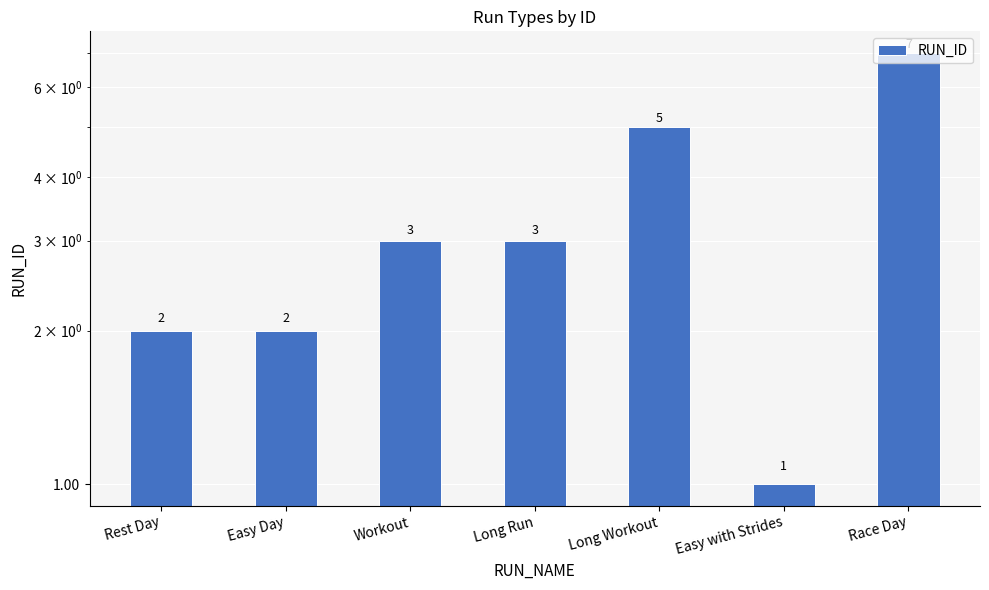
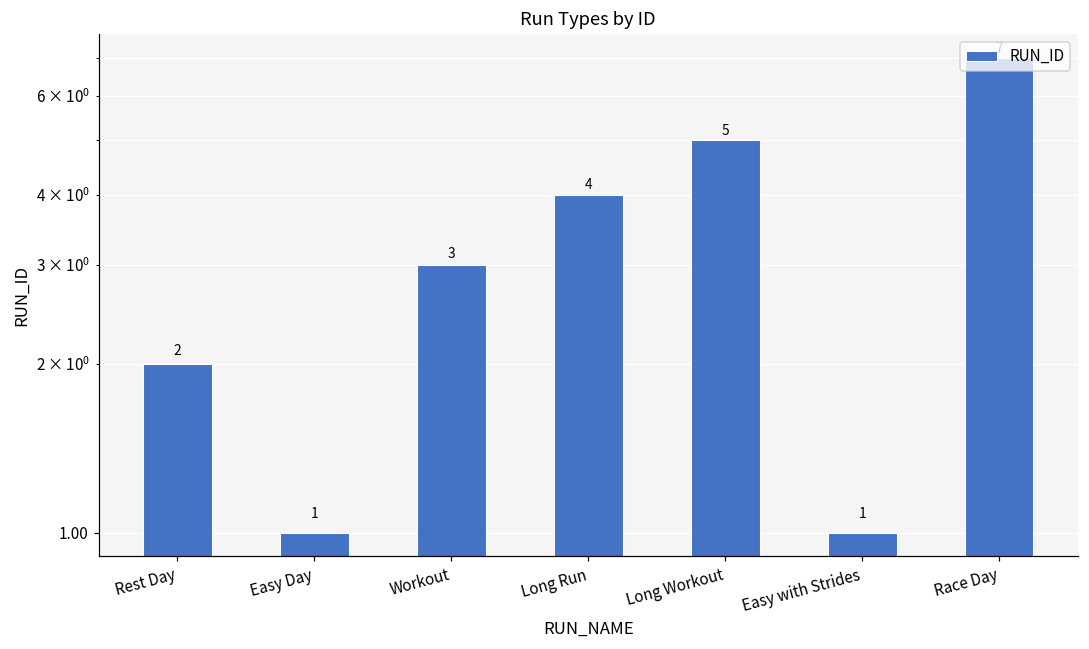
  {
    "Rest Day": 2,
-   "Easy Day": 2,
+   "Easy Day": 1,
    "Workout": 3,
-   "Long Run": 3,
+   "Long Run": 4,
    "Long Workout": 5,
    "Easy with Strides": 1
  }
